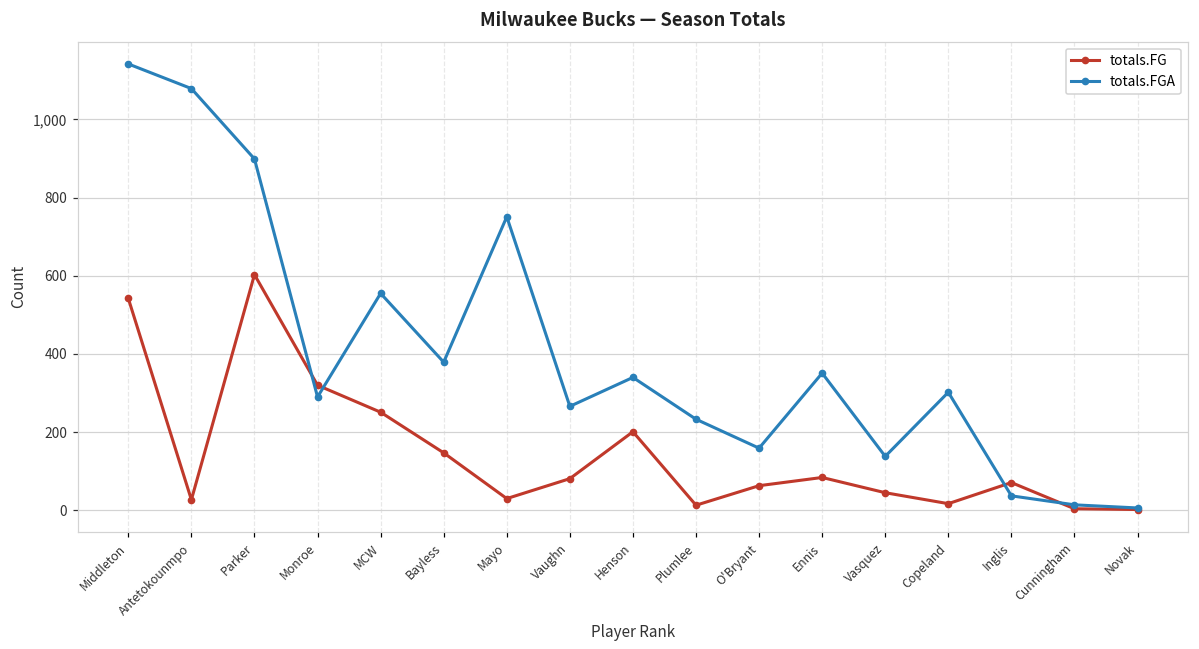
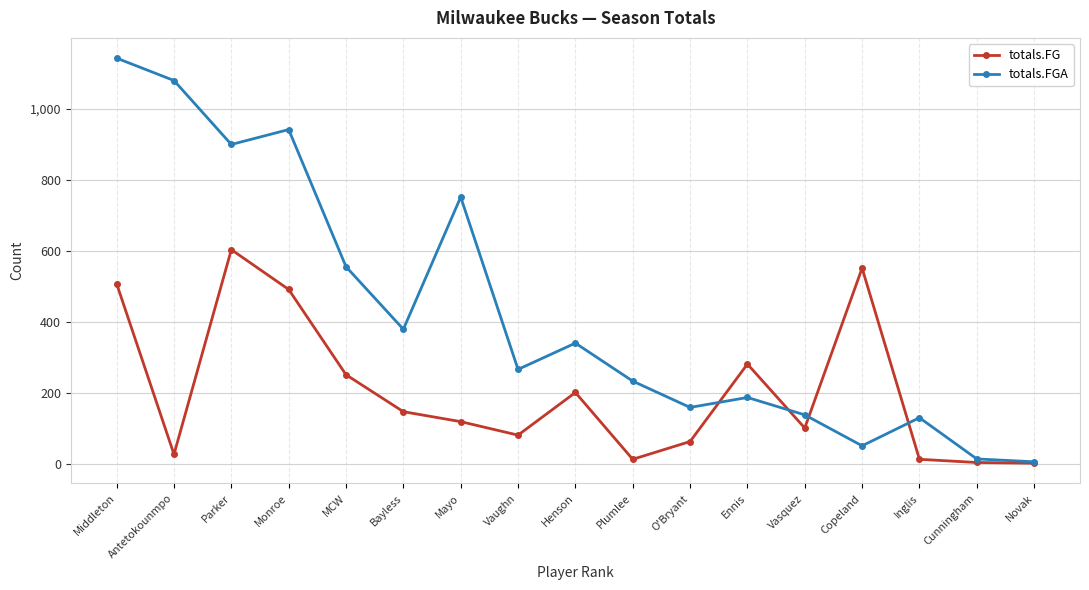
  {
    "totals.FG": {
-     "Middleton": "540",
+     "Middleton": "510",
      "Antetokounmpo": "30",
      "Parker": "600",
-     "Monroe": "320",
+     "Monroe": "490",
      "MCW": "250",
      "Bayless": "150",
-     "Mayo": "30",
+     "Mayo": "120",
      "Vaughn": "80",
      "Henson": "200",
      "Plumlee": "10",
      "O'Bryant": "60",
-     "Ennis": "80",
-     "Vasquez": "50",
-     "Copeland": "20",
-     "Inglis": "70",
+     "Ennis": "280",
+     "Vasquez": "100",
+     "Copeland": "550",
+     "Inglis": "10",
      "Cunningham": "0"
    },
    "totals.FGA": {
      "Middleton": "1,140",
      "Antetokounmpo": "1,080",
      "Parker": "900",
-     "Monroe": "290",
+     "Monroe": "940",
      "MCW": "560",
      "Bayless": "380",
      "Mayo": "750",
      "Vaughn": "270",
      "Henson": "340",
      "Plumlee": "230",
      "O'Bryant": "160",
-     "Ennis": "350",
+     "Ennis": "190",
      "Vasquez": "140",
-     "Copeland": "300",
-     "Inglis": "40",
+     "Copeland": "50",
+     "Inglis": "130",
      "Cunningham": "10"
    }
  }
